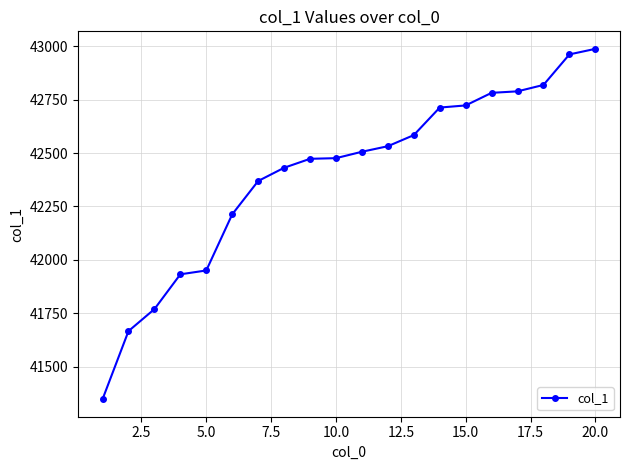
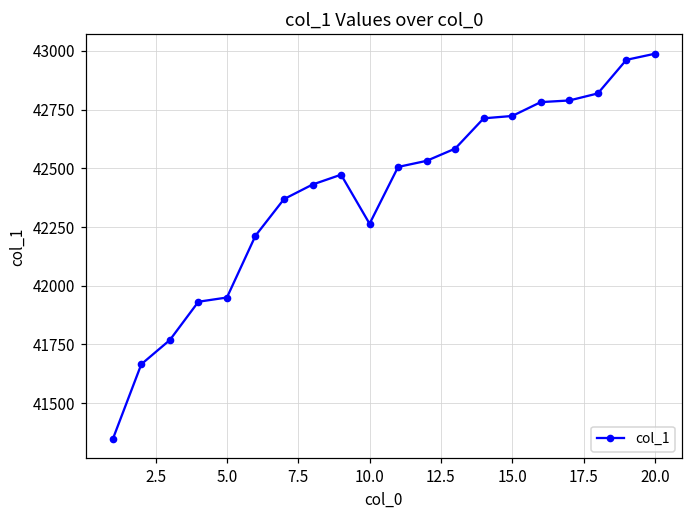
  {
    "5.0": 41950,
-   "10.0": 42480,
+   "10.0": 42260,
    "15.0": 42720,
    "20.0": 42990
  }
